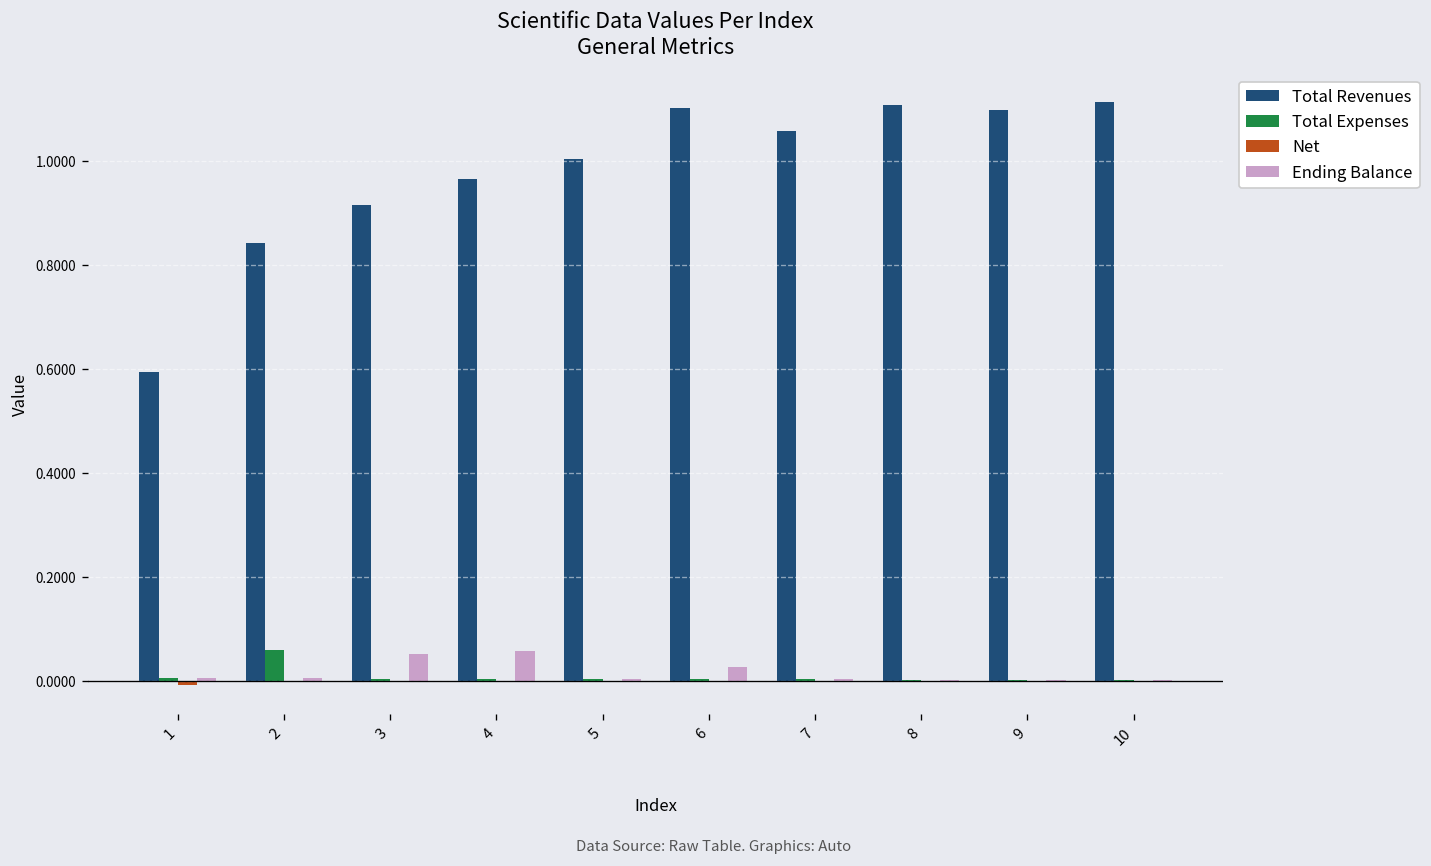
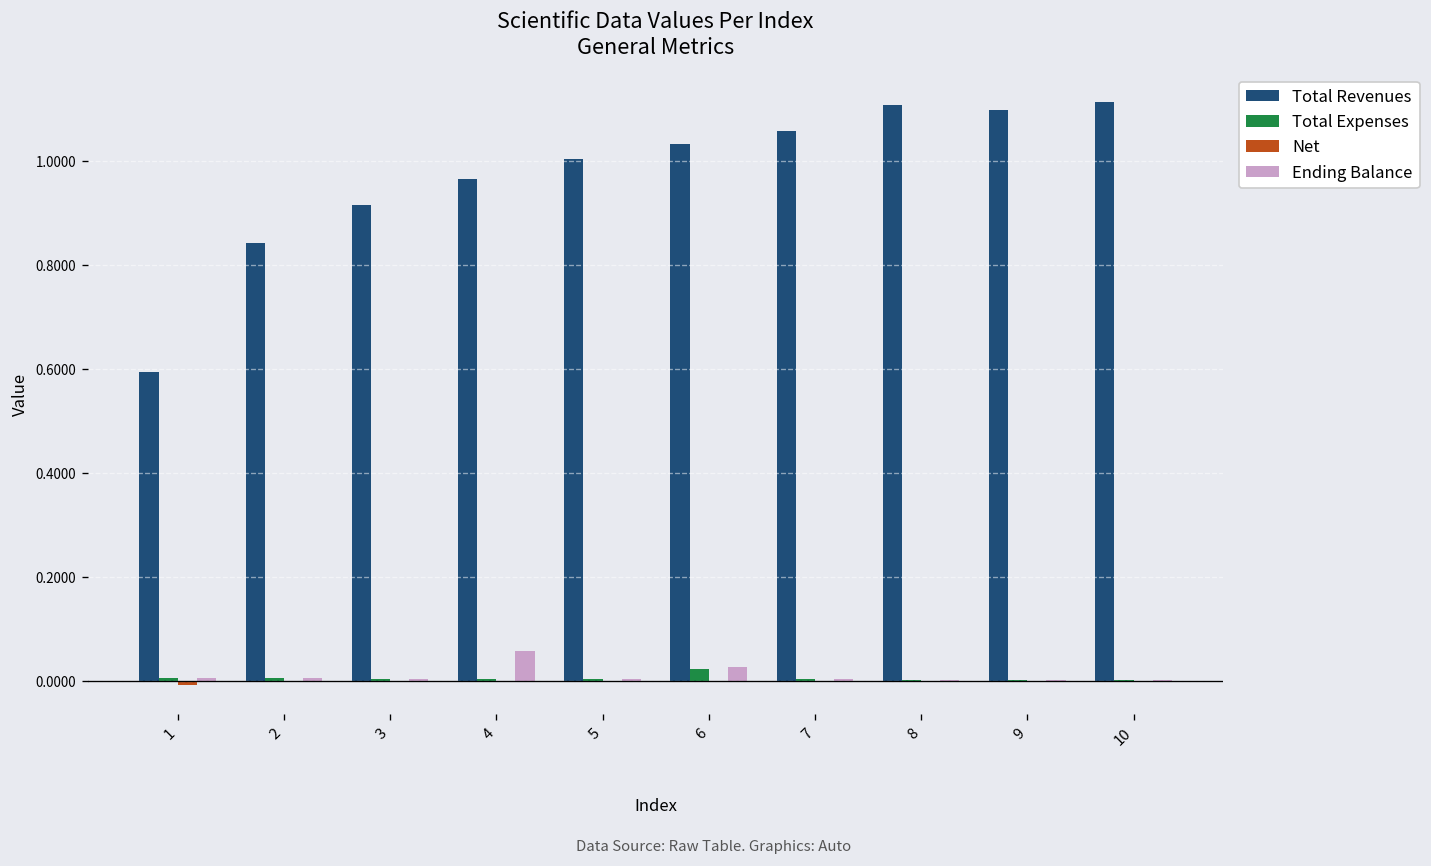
  {
    "Total Revenues": {
      "1": 0.59,
      "2": 0.84,
      "3": 0.92,
      "4": 0.97,
      "5": 1.00,
-     "6": 1.10,
+     "6": 1.03,
      "7": 1.06,
      "8": 1.11,
      "9": 1.10,
      "10": 1.11
    },
    "Total Expenses": {
-     "2": 0.06,
-     "6": 0.00
+     "2": 0.01,
+     "6": 0.02
    },
    "Net": {
      "1": -0.01
    },
    "Ending Balance": {
-     "3": 0.05,
+     "3": 0.00,
      "4": 0.06,
      "6": 0.03
    }
  }
